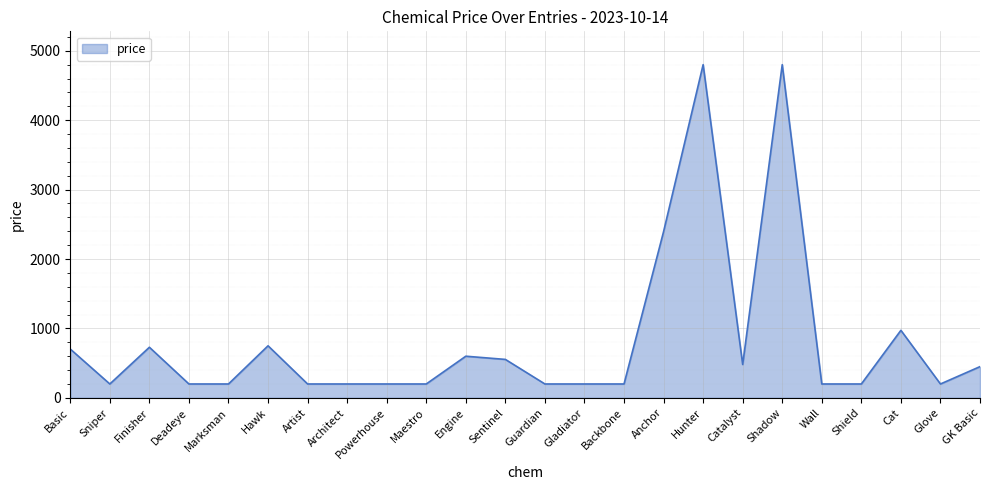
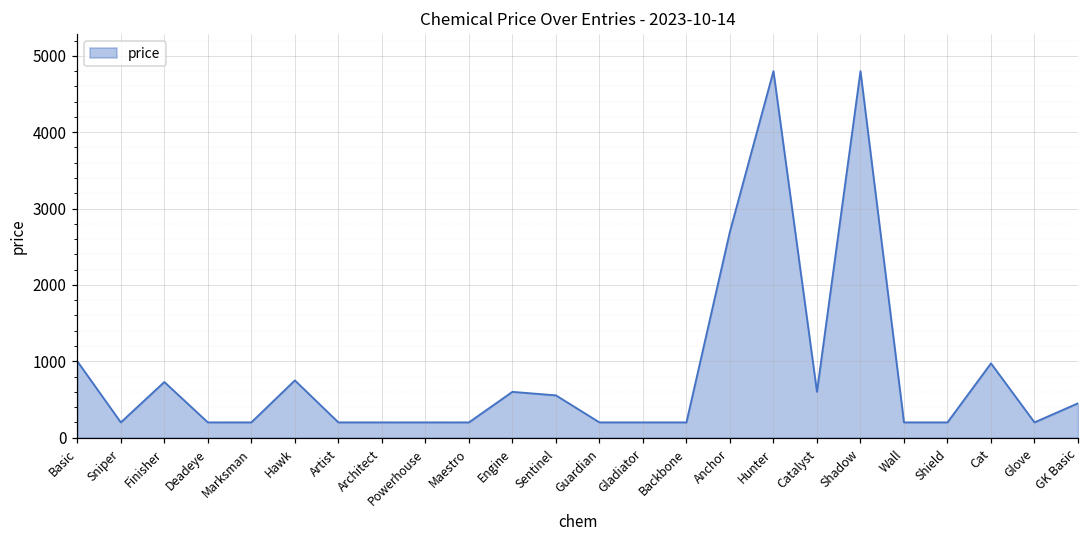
  {
-   "Basic": 700,
+   "Basic": 1000,
    "Sniper": 200,
    "Finisher": 700,
    "Deadeye": 200,
    "Marksman": 200,
    "Hawk": 800,
    "Artist": 200,
    "Architect": 200,
    "Powerhouse": 200,
    "Maestro": 200,
    "Engine": 600,
    "Sentinel": 600,
    "Guardian": 200,
    "Gladiator": 200,
    "Backbone": 200,
-   "Anchor": 2400,
+   "Anchor": 2700,
    "Hunter": 4800,
-   "Catalyst": 500,
+   "Catalyst": 600,
    "Shadow": 4800,
    "Wall": 200,
    "Shield": 200,
    "Cat": 1000,
    "Glove": 200,
    "GK Basic": 500
  }
